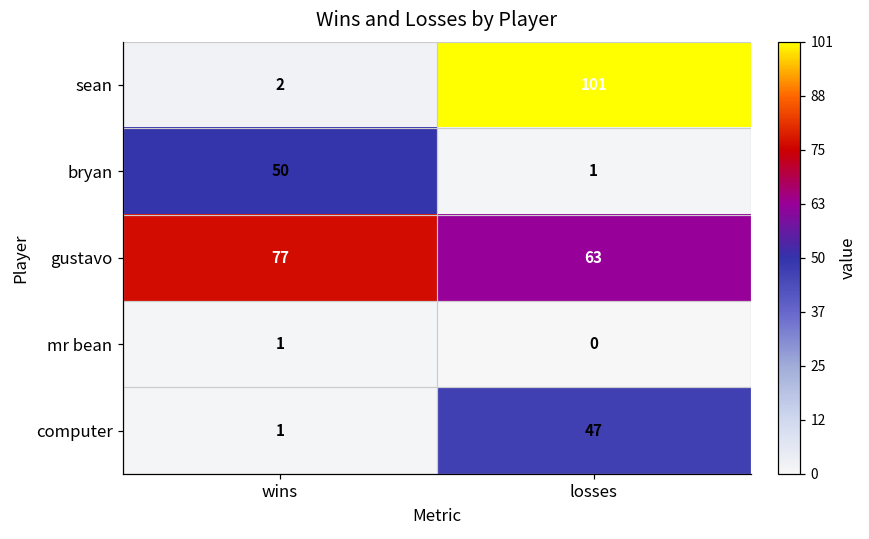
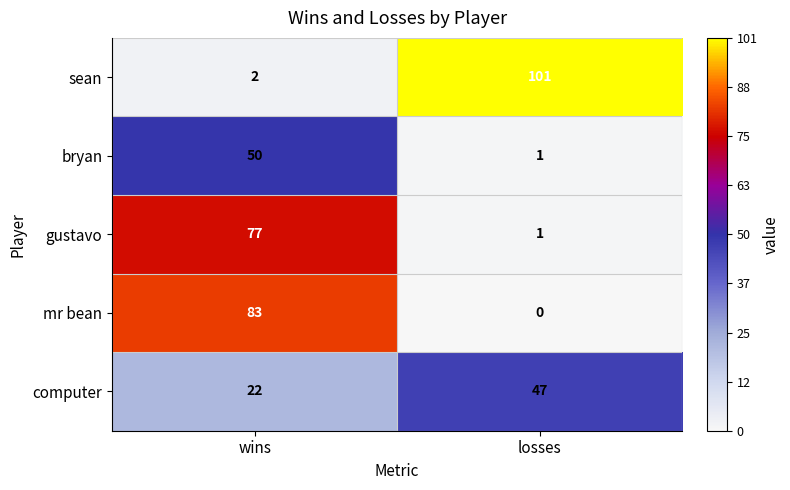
  {
    "sean": {
      "wins": 2,
      "losses": 101
    },
    "bryan": {
      "wins": 50,
      "losses": 1
    },
    "gustavo": {
      "wins": 77,
-     "losses": 63
+     "losses": 1
    },
    "mr bean": {
-     "wins": 1,
+     "wins": 83,
      "losses": 0
    },
    "computer": {
-     "wins": 1,
+     "wins": 22,
      "losses": 47
    }
  }
